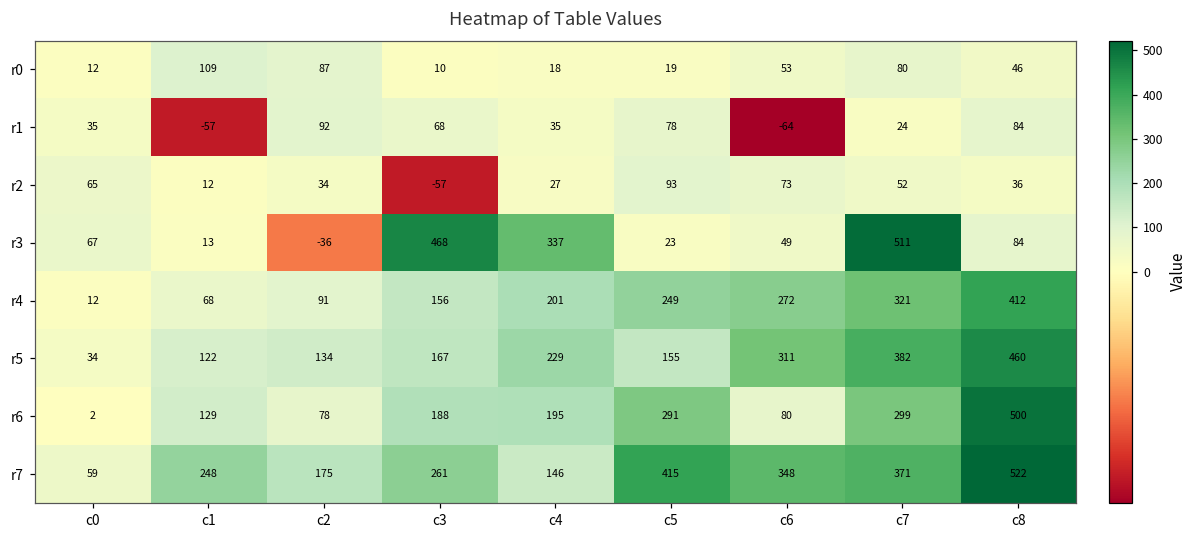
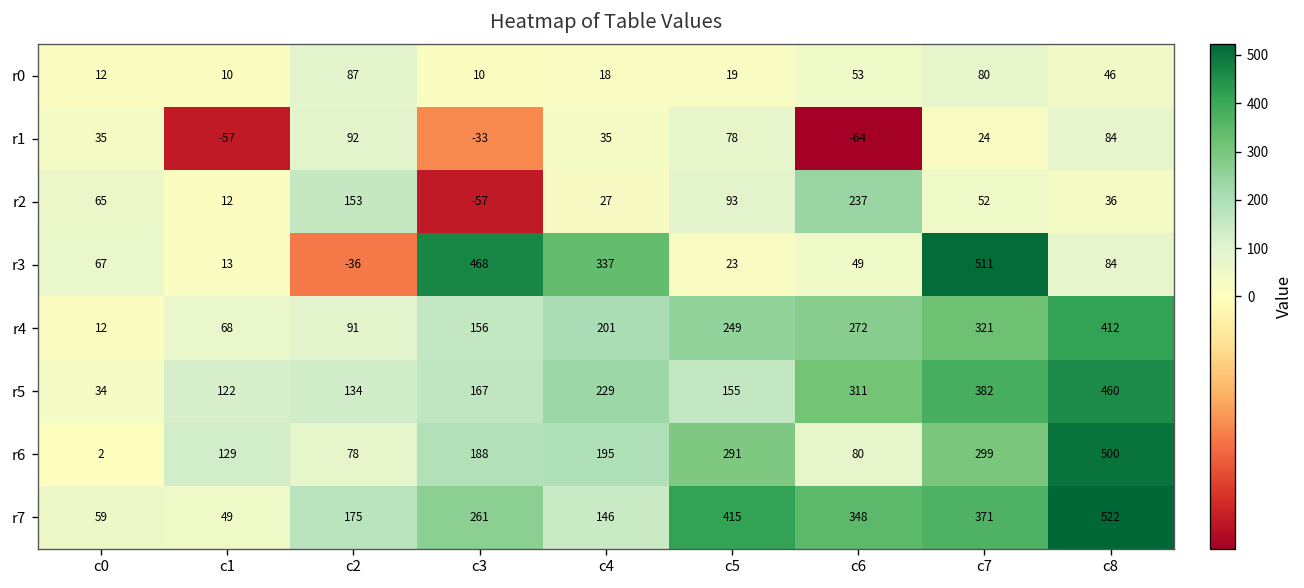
  {
    "r0": {
      "c0": 12,
-     "c1": 109,
+     "c1": 10,
      "c2": 87,
      "c3": 10,
      "c4": 18,
      "c5": 19,
      "c6": 53,
      "c7": 80,
      "c8": 46
    },
    "r1": {
      "c0": 35,
      "c1": -57,
      "c2": 92,
-     "c3": 68,
+     "c3": -33,
      "c4": 35,
      "c5": 78,
      "c6": -64,
      "c7": 24,
      "c8": 84
    },
    "r2": {
      "c0": 65,
      "c1": 12,
-     "c2": 34,
+     "c2": 153,
      "c3": -57,
      "c4": 27,
      "c5": 93,
-     "c6": 73,
+     "c6": 237,
      "c7": 52,
      "c8": 36
    },
    "r3": {
      "c0": 67,
      "c1": 13,
      "c2": -36,
      "c3": 468,
      "c4": 337,
      "c5": 23,
      "c6": 49,
      "c7": 511,
      "c8": 84
    },
    "r4": {
      "c0": 12,
      "c1": 68,
      "c2": 91,
      "c3": 156,
      "c4": 201,
      "c5": 249,
      "c6": 272,
      "c7": 321,
      "c8": 412
    },
    "r5": {
      "c0": 34,
      "c1": 122,
      "c2": 134,
      "c3": 167,
      "c4": 229,
      "c5": 155,
      "c6": 311,
      "c7": 382,
      "c8": 460
    },
    "r6": {
      "c0": 2,
      "c1": 129,
      "c2": 78,
      "c3": 188,
      "c4": 195,
      "c5": 291,
      "c6": 80,
      "c7": 299,
      "c8": 500
    },
    "r7": {
      "c0": 59,
-     "c1": 248,
+     "c1": 49,
      "c2": 175,
      "c3": 261,
      "c4": 146,
      "c5": 415,
      "c6": 348,
      "c7": 371,
      "c8": 522
    }
  }
